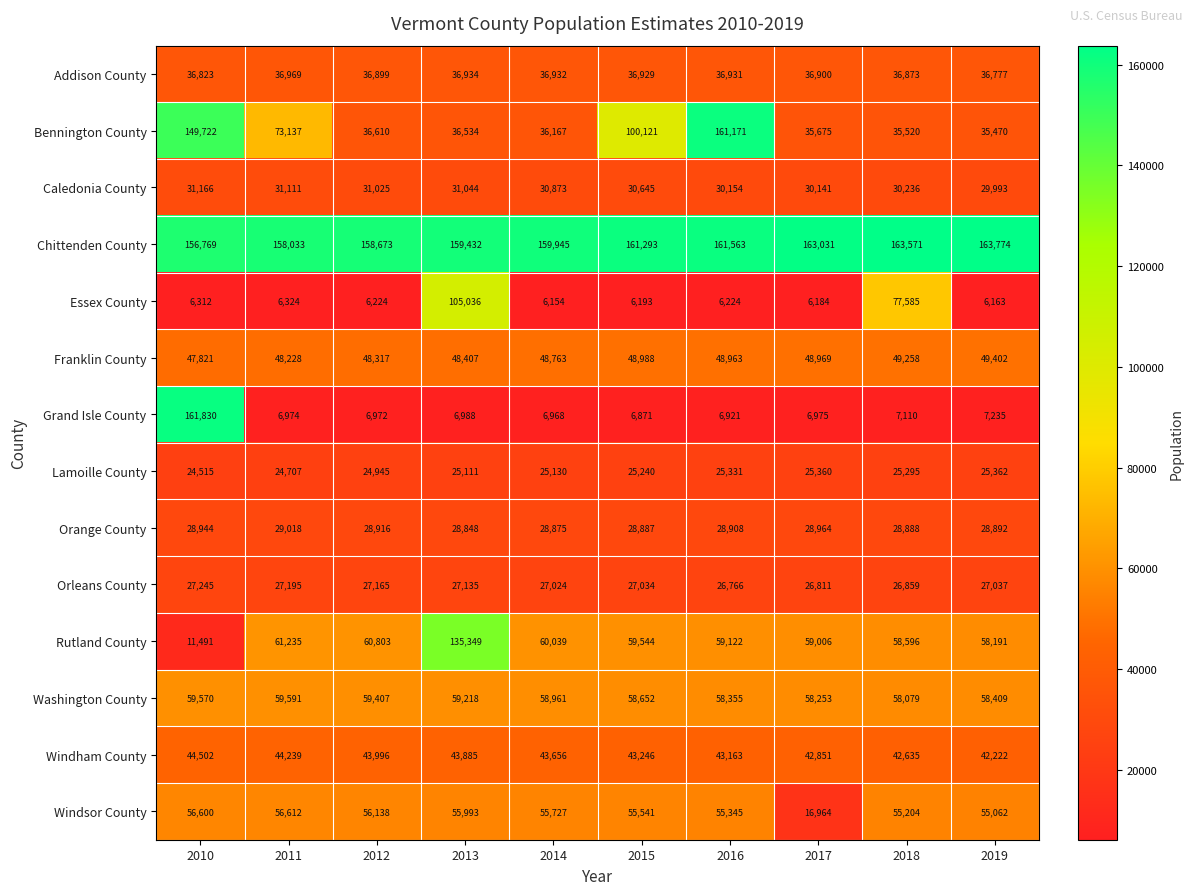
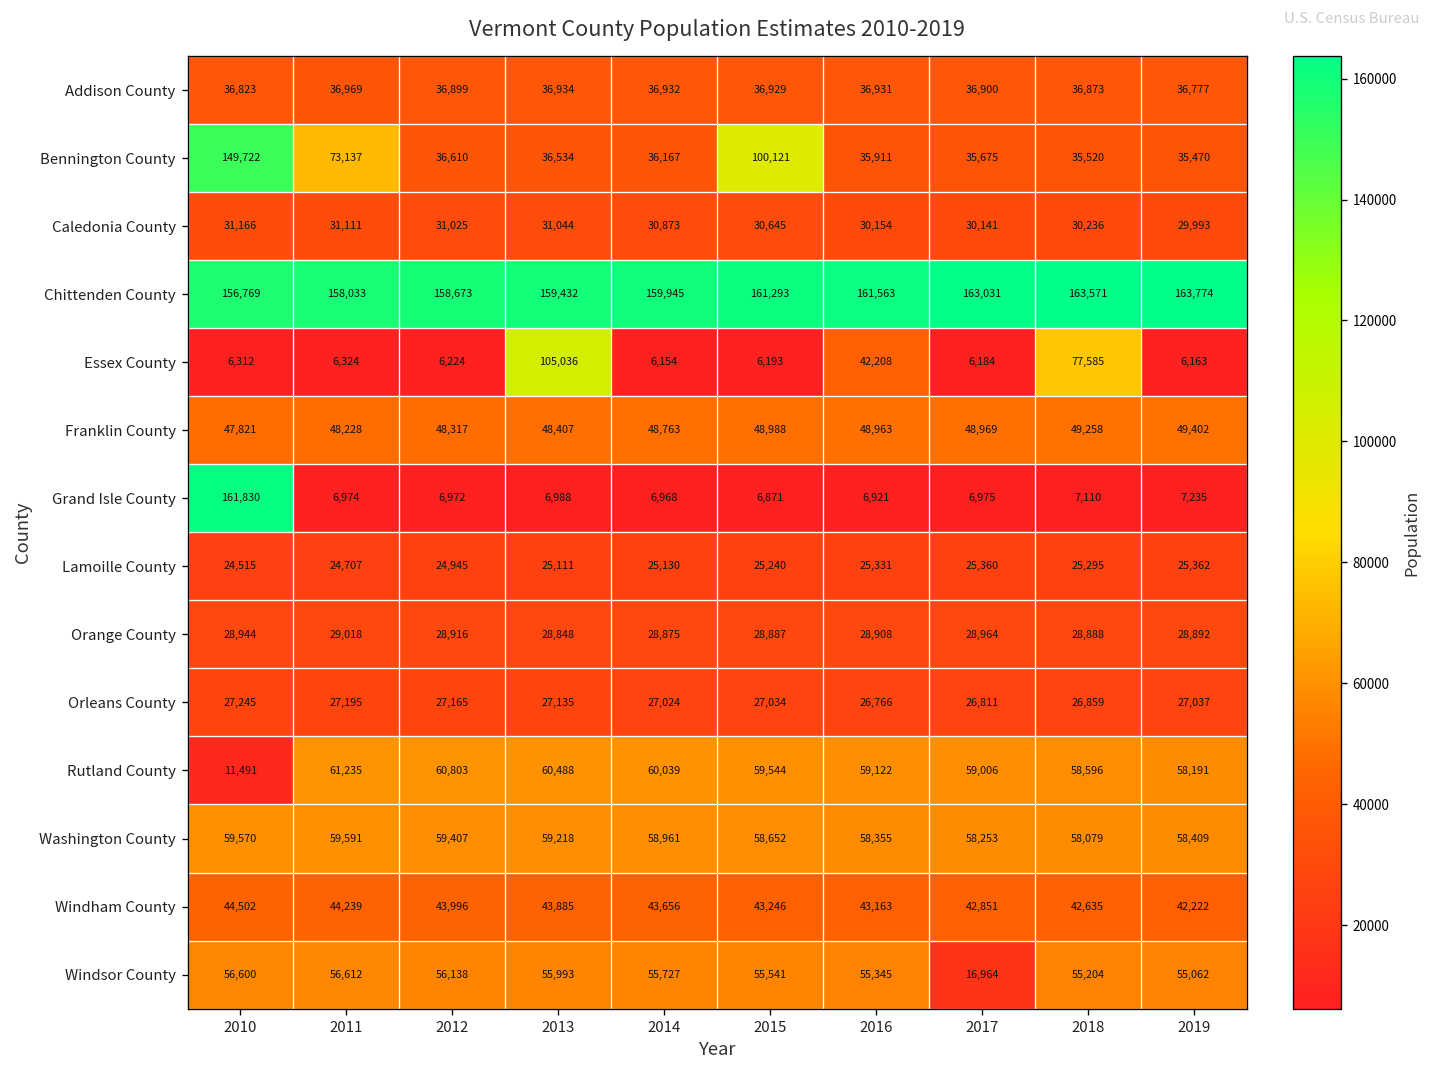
  {
    "Addison County": {
      "2010": "36,823",
      "2011": "36,969",
      "2012": "36,899",
      "2013": "36,934",
      "2014": "36,932",
      "2015": "36,929",
      "2016": "36,931",
      "2017": "36,900",
      "2018": "36,873",
      "2019": "36,777"
    },
    "Bennington County": {
      "2010": "149,722",
      "2011": "73,137",
      "2012": "36,610",
      "2013": "36,534",
      "2014": "36,167",
      "2015": "100,121",
-     "2016": "161,171",
+     "2016": "35,911",
      "2017": "35,675",
      "2018": "35,520",
      "2019": "35,470"
    },
    "Caledonia County": {
      "2010": "31,166",
      "2011": "31,111",
      "2012": "31,025",
      "2013": "31,044",
      "2014": "30,873",
      "2015": "30,645",
      "2016": "30,154",
      "2017": "30,141",
      "2018": "30,236",
      "2019": "29,993"
    },
    "Chittenden County": {
      "2010": "156,769",
      "2011": "158,033",
      "2012": "158,673",
      "2013": "159,432",
      "2014": "159,945",
      "2015": "161,293",
      "2016": "161,563",
      "2017": "163,031",
      "2018": "163,571",
      "2019": "163,774"
    },
    "Essex County": {
      "2010": "6,312",
      "2011": "6,324",
      "2012": "6,224",
      "2013": "105,036",
      "2014": "6,154",
      "2015": "6,193",
-     "2016": "6,224",
+     "2016": "42,208",
      "2017": "6,184",
      "2018": "77,585",
      "2019": "6,163"
    },
    "Franklin County": {
      "2010": "47,821",
      "2011": "48,228",
      "2012": "48,317",
      "2013": "48,407",
      "2014": "48,763",
      "2015": "48,988",
      "2016": "48,963",
      "2017": "48,969",
      "2018": "49,258",
      "2019": "49,402"
    },
    "Grand Isle County": {
      "2010": "161,830",
      "2011": "6,974",
      "2012": "6,972",
      "2013": "6,988",
      "2014": "6,968",
      "2015": "6,871",
      "2016": "6,921",
      "2017": "6,975",
      "2018": "7,110",
      "2019": "7,235"
    },
    "Lamoille County": {
      "2010": "24,515",
      "2011": "24,707",
      "2012": "24,945",
      "2013": "25,111",
      "2014": "25,130",
      "2015": "25,240",
      "2016": "25,331",
      "2017": "25,360",
      "2018": "25,295",
      "2019": "25,362"
    },
    "Orange County": {
      "2010": "28,944",
      "2011": "29,018",
      "2012": "28,916",
      "2013": "28,848",
      "2014": "28,875",
      "2015": "28,887",
      "2016": "28,908",
      "2017": "28,964",
      "2018": "28,888",
      "2019": "28,892"
    },
    "Orleans County": {
      "2010": "27,245",
      "2011": "27,195",
      "2012": "27,165",
      "2013": "27,135",
      "2014": "27,024",
      "2015": "27,034",
      "2016": "26,766",
      "2017": "26,811",
      "2018": "26,859",
      "2019": "27,037"
    },
    "Rutland County": {
      "2010": "11,491",
      "2011": "61,235",
      "2012": "60,803",
-     "2013": "135,349",
+     "2013": "60,488",
      "2014": "60,039",
      "2015": "59,544",
      "2016": "59,122",
      "2017": "59,006",
      "2018": "58,596",
      "2019": "58,191"
    },
    "Washington County": {
      "2010": "59,570",
      "2011": "59,591",
      "2012": "59,407",
      "2013": "59,218",
      "2014": "58,961",
      "2015": "58,652",
      "2016": "58,355",
      "2017": "58,253",
      "2018": "58,079",
      "2019": "58,409"
    },
    "Windham County": {
      "2010": "44,502",
      "2011": "44,239",
      "2012": "43,996",
      "2013": "43,885",
      "2014": "43,656",
      "2015": "43,246",
      "2016": "43,163",
      "2017": "42,851",
      "2018": "42,635",
      "2019": "42,222"
    },
    "Windsor County": {
      "2010": "56,600",
      "2011": "56,612",
      "2012": "56,138",
      "2013": "55,993",
      "2014": "55,727",
      "2015": "55,541",
      "2016": "55,345",
      "2017": "16,964",
      "2018": "55,204",
      "2019": "55,062"
    }
  }
